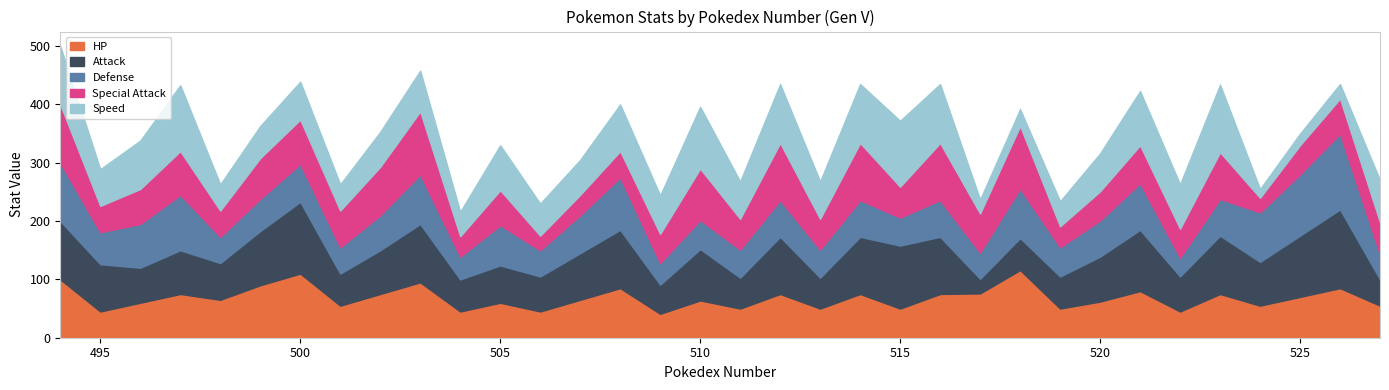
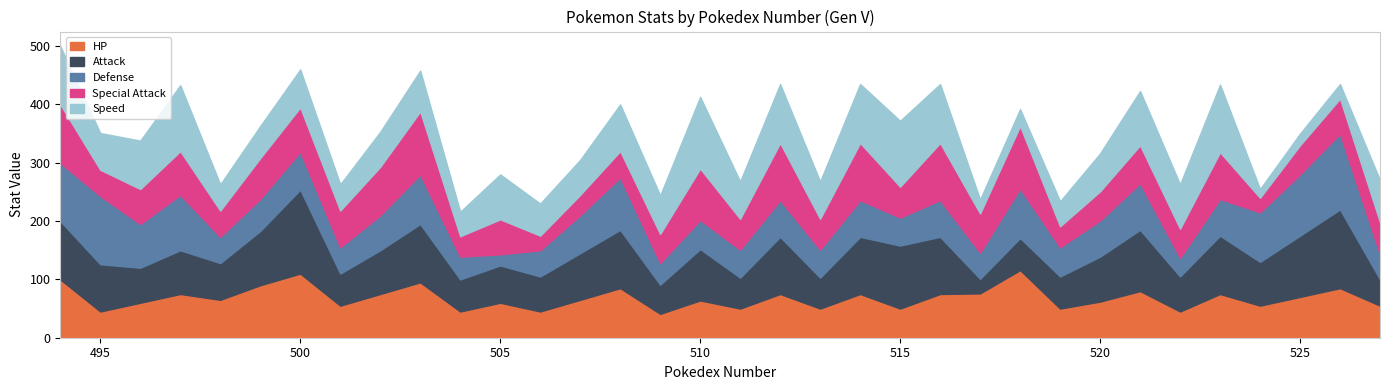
  {
    "Attack": {
-     "500": 120
+     "500": 140
    },
    "Defense": {
-     "495": 60,
-     "505": 70
+     "495": 120,
+     "505": 20
    },
    "Speed": {
      "495": 60,
      "500": 70,
      "505": 80,
-     "510": 110,
+     "510": 120,
      "515": 110,
      "520": 70,
      "525": 20
    }
  }
